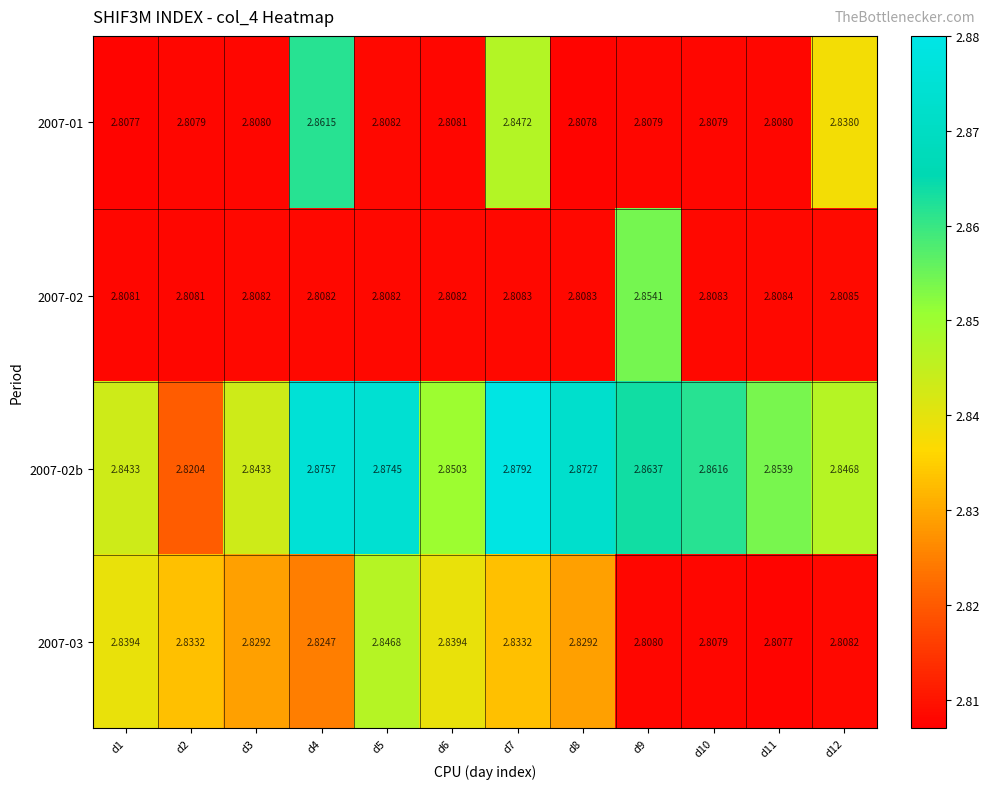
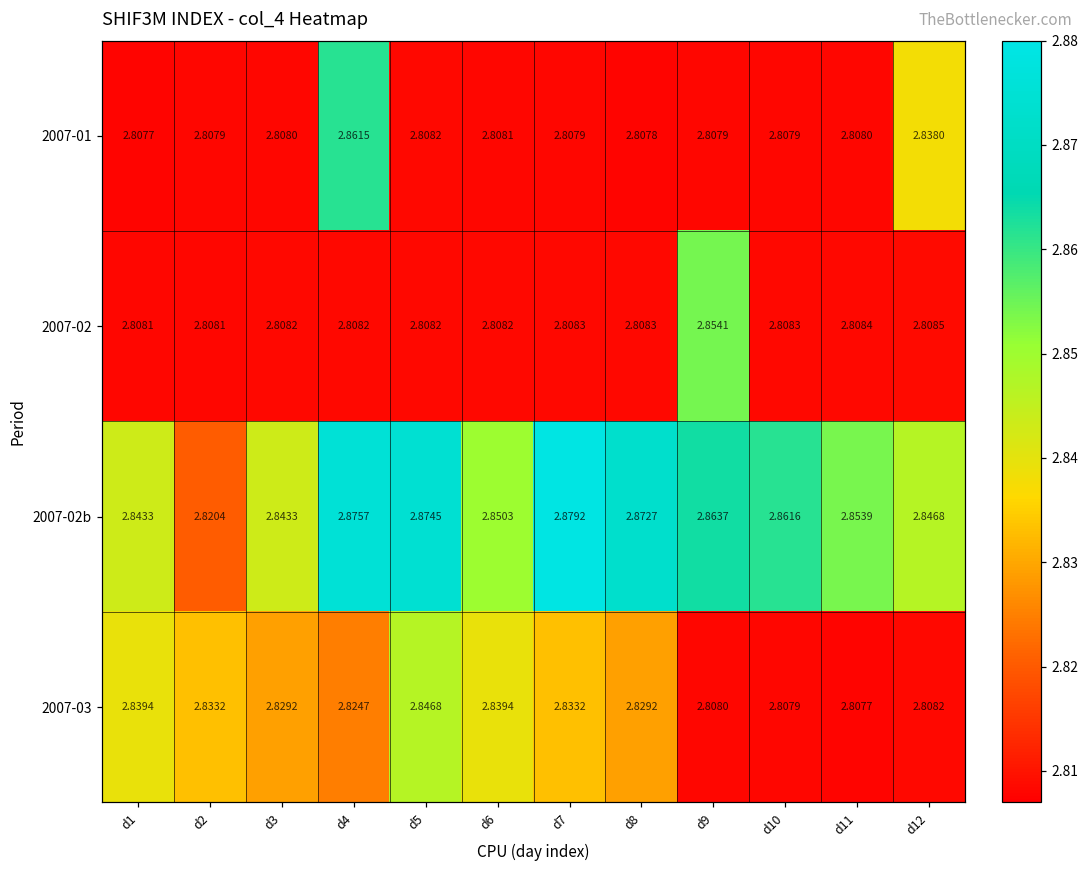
  {
    "2007-01": {
      "d1": 2.8077,
      "d2": 2.8079,
      "d3": 2.8080,
      "d4": 2.8615,
      "d5": 2.8082,
      "d6": 2.8081,
-     "d7": 2.8472,
+     "d7": 2.8079,
      "d8": 2.8078,
      "d9": 2.8079,
      "d10": 2.8079,
      "d11": 2.8080,
      "d12": 2.8380
    },
    "2007-02": {
      "d1": 2.8081,
      "d2": 2.8081,
      "d3": 2.8082,
      "d4": 2.8082,
      "d5": 2.8082,
      "d6": 2.8082,
      "d7": 2.8083,
      "d8": 2.8083,
      "d9": 2.8541,
      "d10": 2.8083,
      "d11": 2.8084,
      "d12": 2.8085
    },
    "2007-02b": {
      "d1": 2.8433,
      "d2": 2.8204,
      "d3": 2.8433,
      "d4": 2.8757,
      "d5": 2.8745,
      "d6": 2.8503,
      "d7": 2.8792,
      "d8": 2.8727,
      "d9": 2.8637,
      "d10": 2.8616,
      "d11": 2.8539,
      "d12": 2.8468
    },
    "2007-03": {
      "d1": 2.8394,
      "d2": 2.8332,
      "d3": 2.8292,
      "d4": 2.8247,
      "d5": 2.8468,
      "d6": 2.8394,
      "d7": 2.8332,
      "d8": 2.8292,
      "d9": 2.8080,
      "d10": 2.8079,
      "d11": 2.8077,
      "d12": 2.8082
    }
  }
